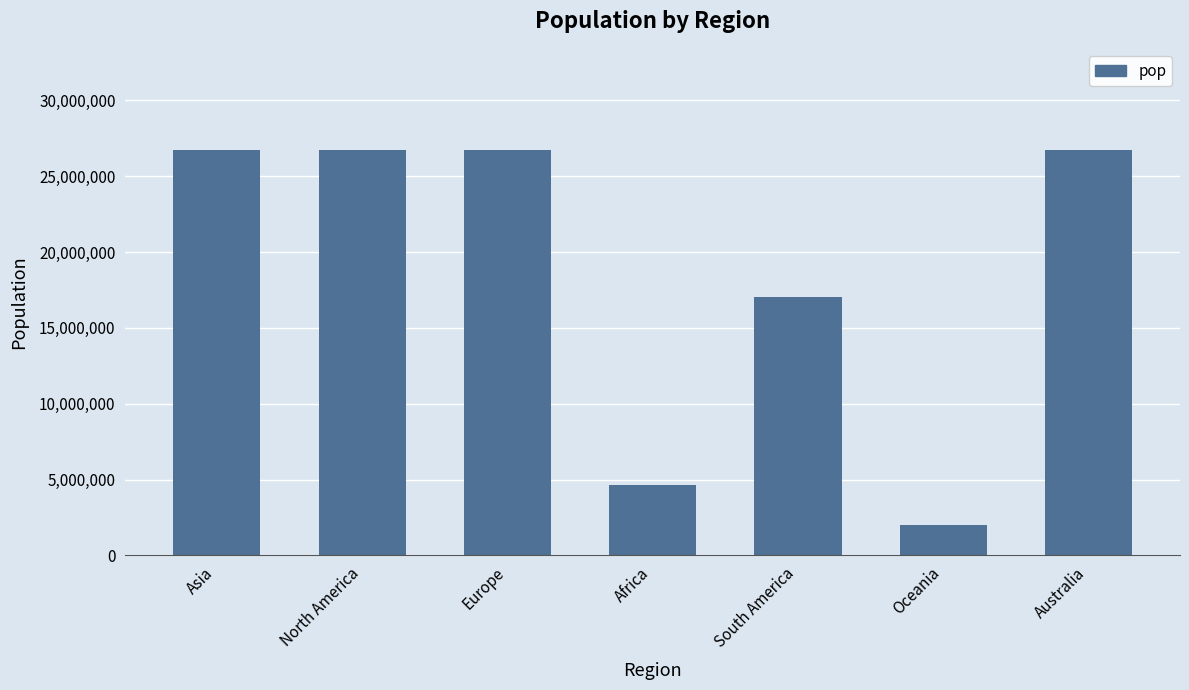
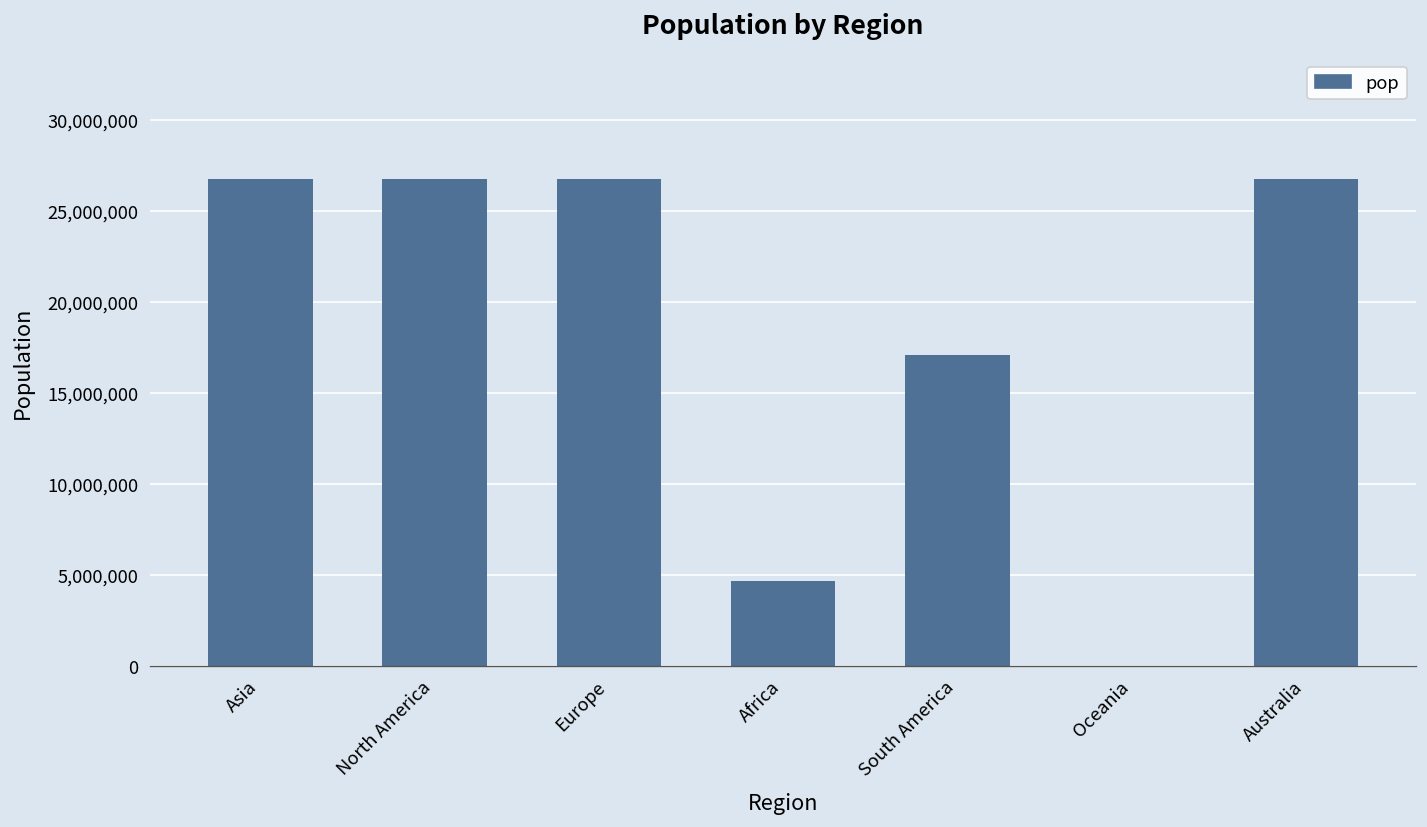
  {
    "Asia": "26,700,000",
    "North America": "26,700,000",
    "Europe": "26,700,000",
    "Africa": "4,600,000",
    "South America": "17,100,000",
-   "Oceania": "2,000,000",
+   "Oceania": "0",
    "Australia": "26,700,000"
  }
